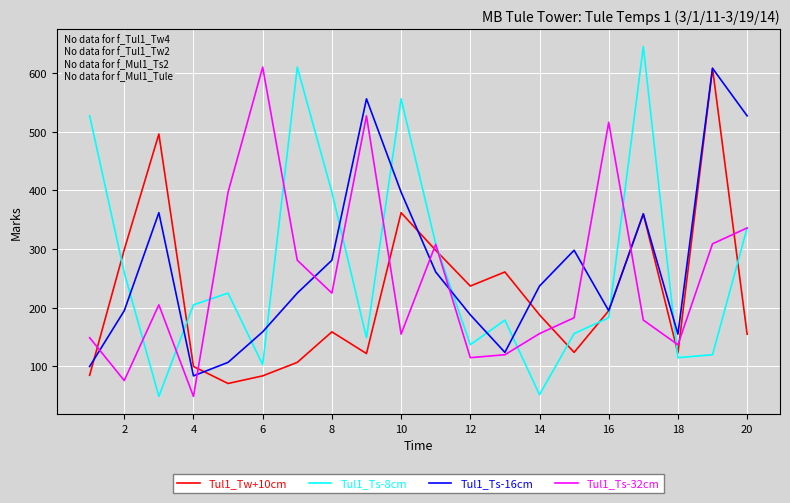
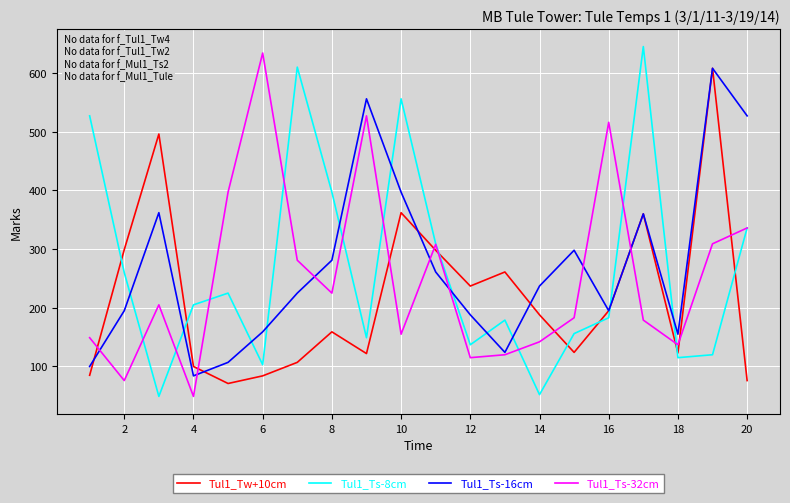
  {
    "Tul1_Tw+10cm": {
      "2": 300,
      "4": 100,
      "6": 80,
      "8": 160,
      "10": 360,
      "12": 240,
      "14": 190,
      "18": 120,
-     "20": 160
+     "20": 80
    },
    "Tul1_Ts-8cm": {
      "2": 260,
      "4": 210,
      "6": 100,
      "8": 400,
      "10": 560,
      "12": 140,
      "14": 50,
      "16": 180,
      "18": 120
    },
    "Tul1_Ts-16cm": {
      "2": 200,
      "4": 80,
      "6": 160,
      "8": 280,
      "10": 400,
      "12": 190,
      "14": 240,
      "18": 160,
      "20": 530
    },
    "Tul1_Ts-32cm": {
      "2": 80,
      "4": 50,
-     "6": 610,
+     "6": 630,
      "8": 230,
      "10": 160,
      "12": 120,
-     "14": 160,
+     "14": 140,
      "16": 520,
      "18": 140
    }
  }
